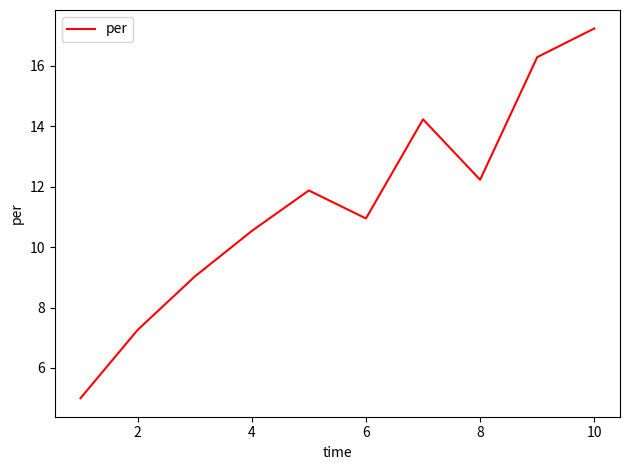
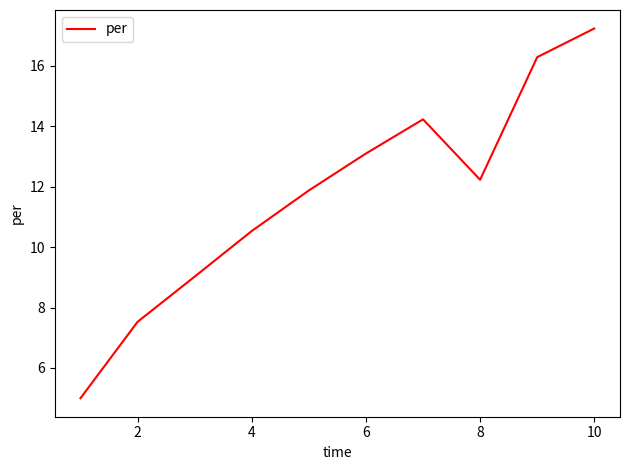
  {
-   "2": 7.3,
+   "2": 7.5,
    "4": 10.5,
-   "6": 10.9,
+   "6": 13.1,
    "8": 12.2,
    "10": 17.2
  }
